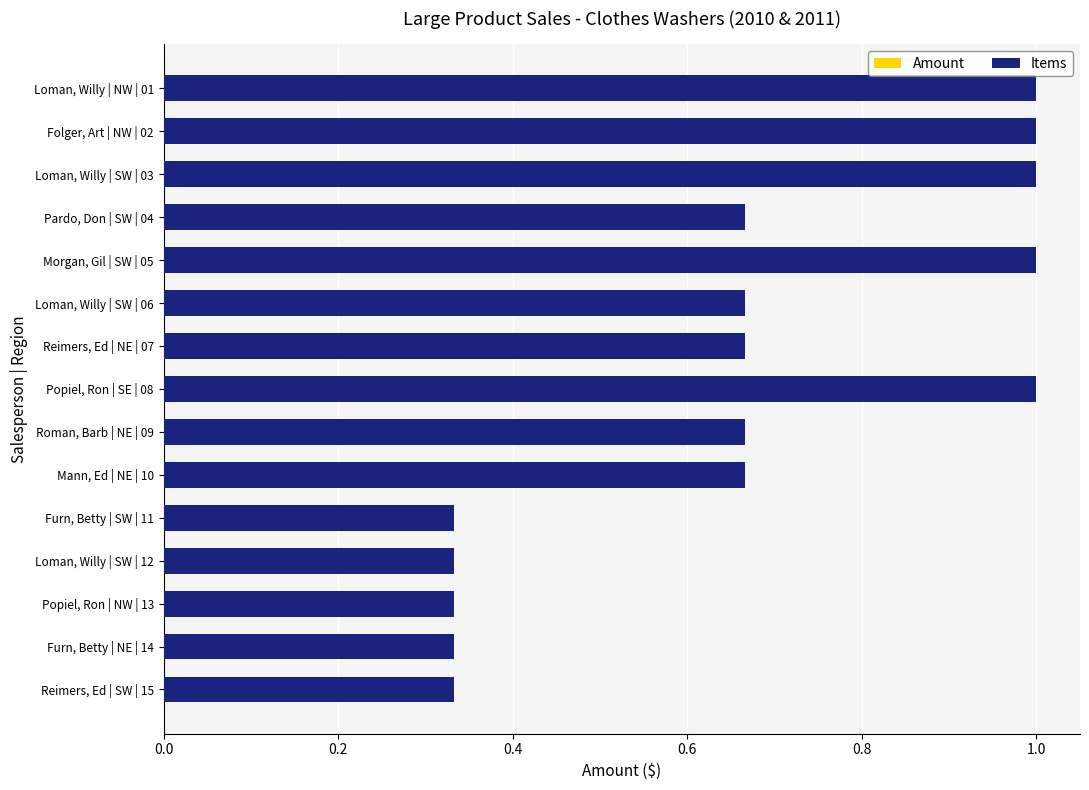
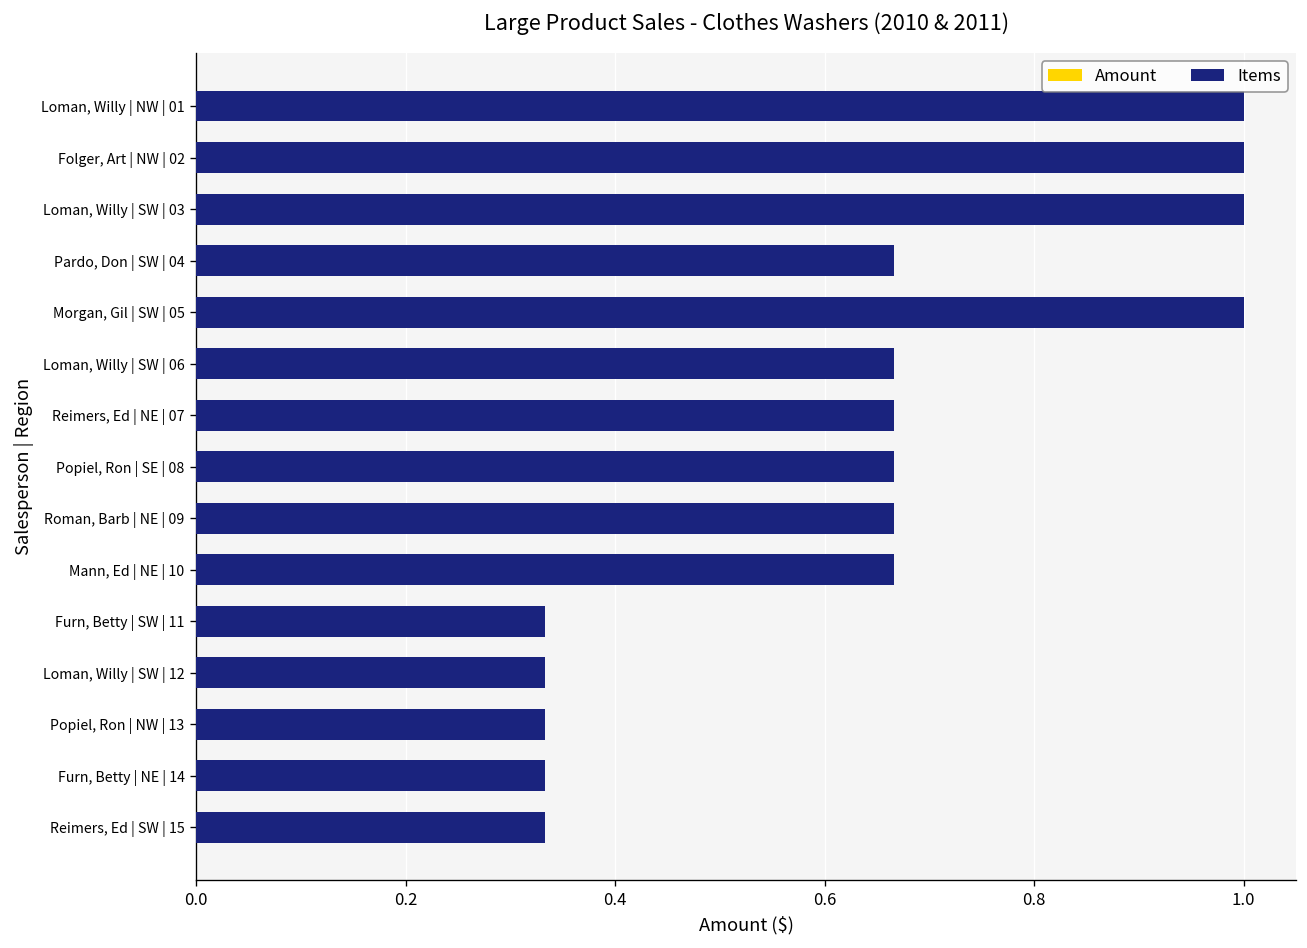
  {
    "Amount": {
      "Loman, Willy | NW | 01": 1.00
    },
    "Items": {
      "Loman, Willy | NW | 01": 1.00,
      "Folger, Art | NW | 02": 1.00,
      "Loman, Willy | SW | 03": 1.00,
      "Pardo, Don | SW | 04": 0.67,
      "Morgan, Gil | SW | 05": 1.00,
      "Loman, Willy | SW | 06": 0.67,
      "Reimers, Ed | NE | 07": 0.67,
-     "Popiel, Ron | SE | 08": 1.00,
+     "Popiel, Ron | SE | 08": 0.67,
      "Roman, Barb | NE | 09": 0.67,
      "Mann, Ed | NE | 10": 0.67,
      "Furn, Betty | SW | 11": 0.33,
      "Loman, Willy | SW | 12": 0.33,
      "Popiel, Ron | NW | 13": 0.33,
      "Furn, Betty | NE | 14": 0.33,
      "Reimers, Ed | SW | 15": 0.33
    }
  }
